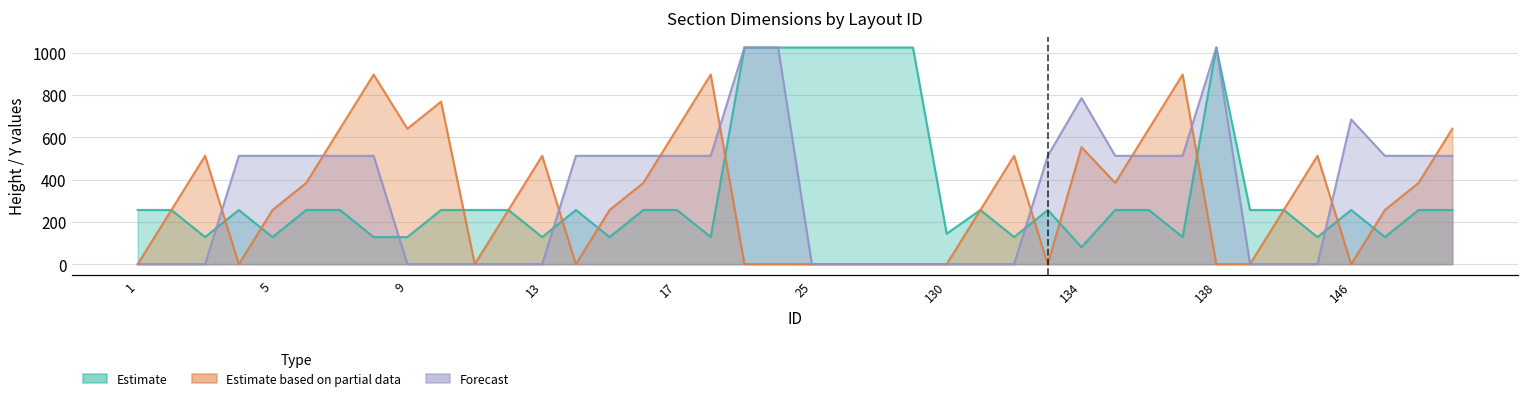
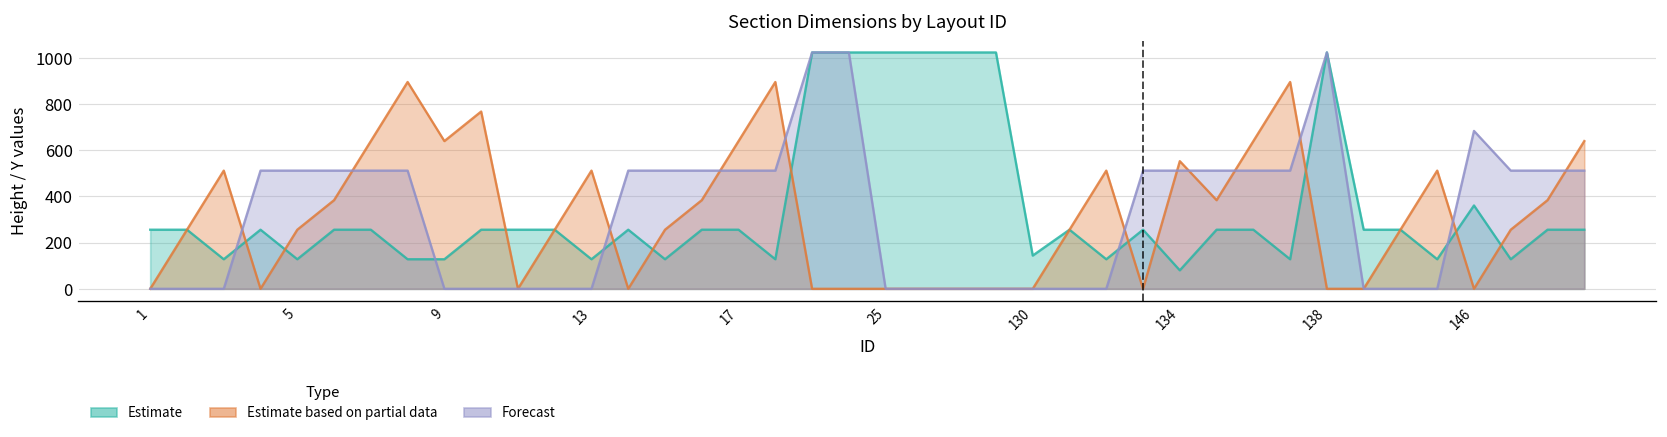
  {
    "Estimate": {
      "130": 140,
      "134": 80,
-     "146": 260
+     "146": 360
    },
    "Estimate based on partial data": {
      "134": 550,
      "138": 0,
      "146": 0
    },
    "Forecast": {
-     "134": 790,
+     "134": 510,
      "146": 680
    }
  }
